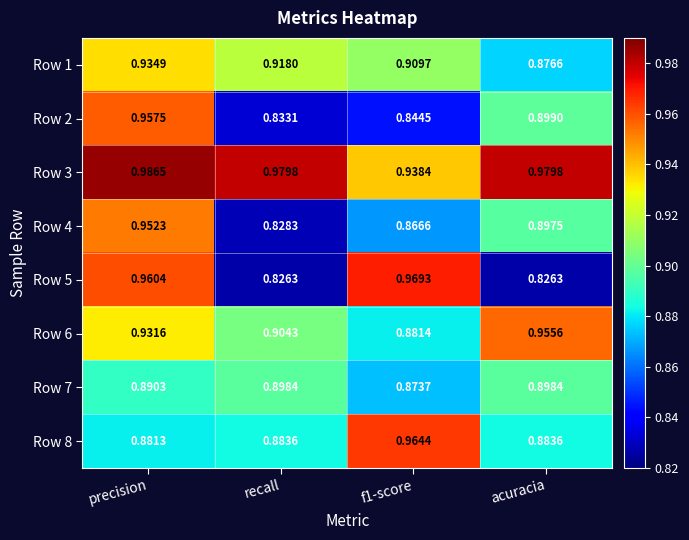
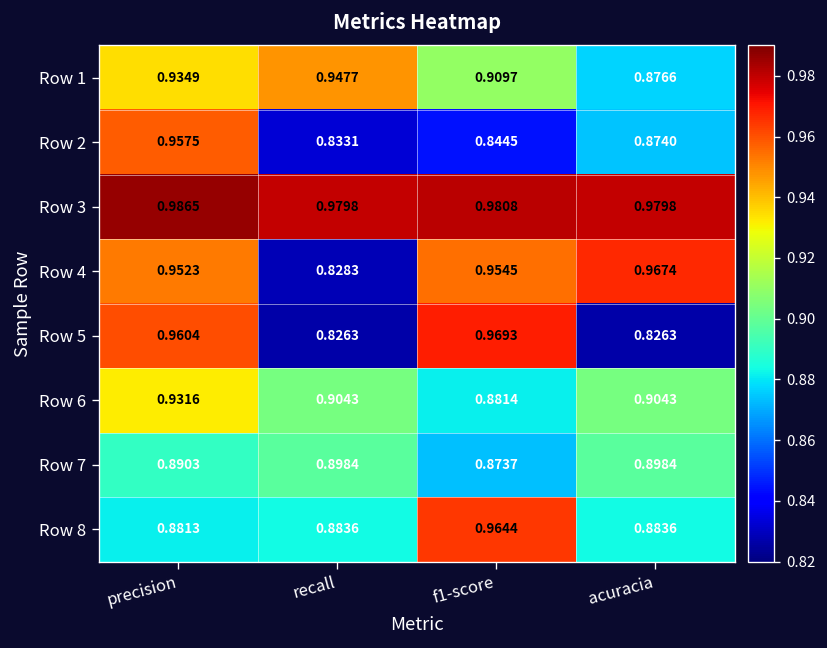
  {
    "Row 1": {
      "precision": 0.9349,
-     "recall": 0.9180,
+     "recall": 0.9477,
      "f1-score": 0.9097,
      "acuracia": 0.8766
    },
    "Row 2": {
      "precision": 0.9575,
      "recall": 0.8331,
      "f1-score": 0.8445,
-     "acuracia": 0.8990
+     "acuracia": 0.8740
    },
    "Row 3": {
      "precision": 0.9865,
      "recall": 0.9798,
-     "f1-score": 0.9384,
+     "f1-score": 0.9808,
      "acuracia": 0.9798
    },
    "Row 4": {
      "precision": 0.9523,
      "recall": 0.8283,
-     "f1-score": 0.8666,
-     "acuracia": 0.8975
+     "f1-score": 0.9545,
+     "acuracia": 0.9674
    },
    "Row 5": {
      "precision": 0.9604,
      "recall": 0.8263,
      "f1-score": 0.9693,
      "acuracia": 0.8263
    },
    "Row 6": {
      "precision": 0.9316,
      "recall": 0.9043,
      "f1-score": 0.8814,
-     "acuracia": 0.9556
+     "acuracia": 0.9043
    },
    "Row 7": {
      "precision": 0.8903,
      "recall": 0.8984,
      "f1-score": 0.8737,
      "acuracia": 0.8984
    },
    "Row 8": {
      "precision": 0.8813,
      "recall": 0.8836,
      "f1-score": 0.9644,
      "acuracia": 0.8836
    }
  }
